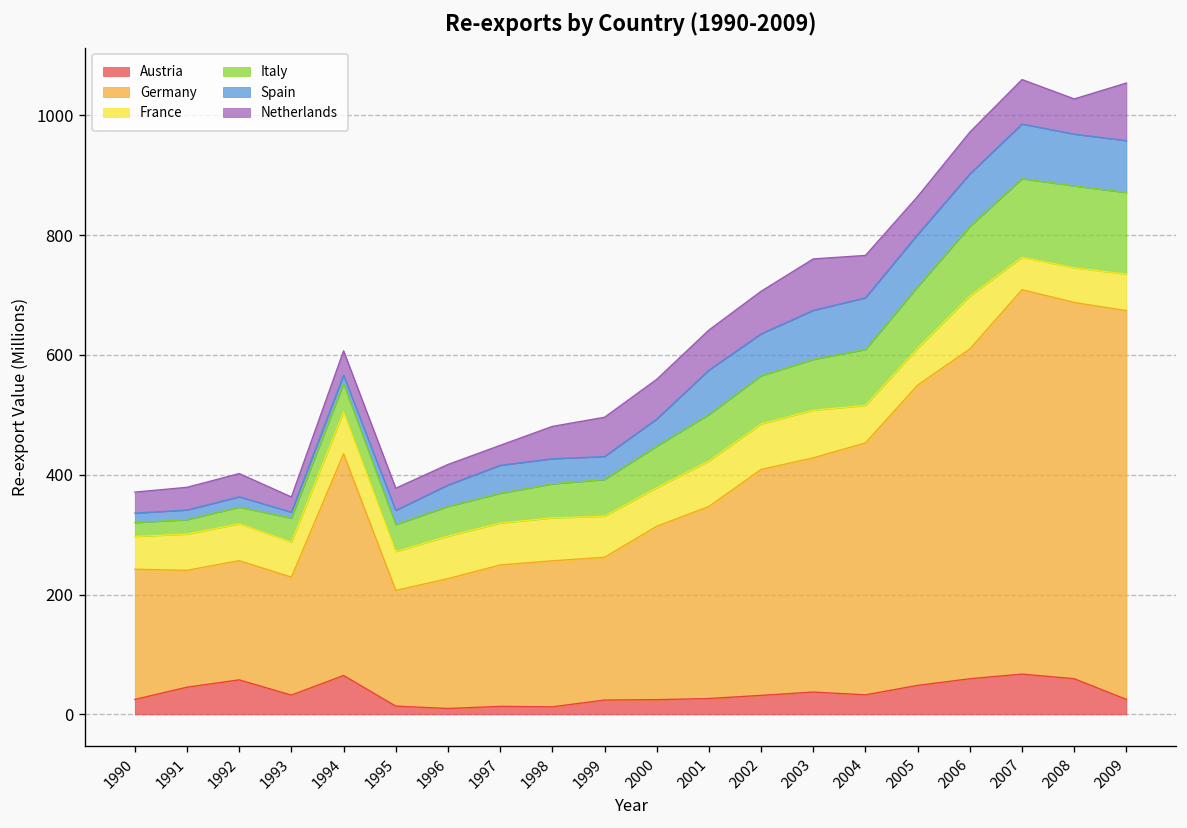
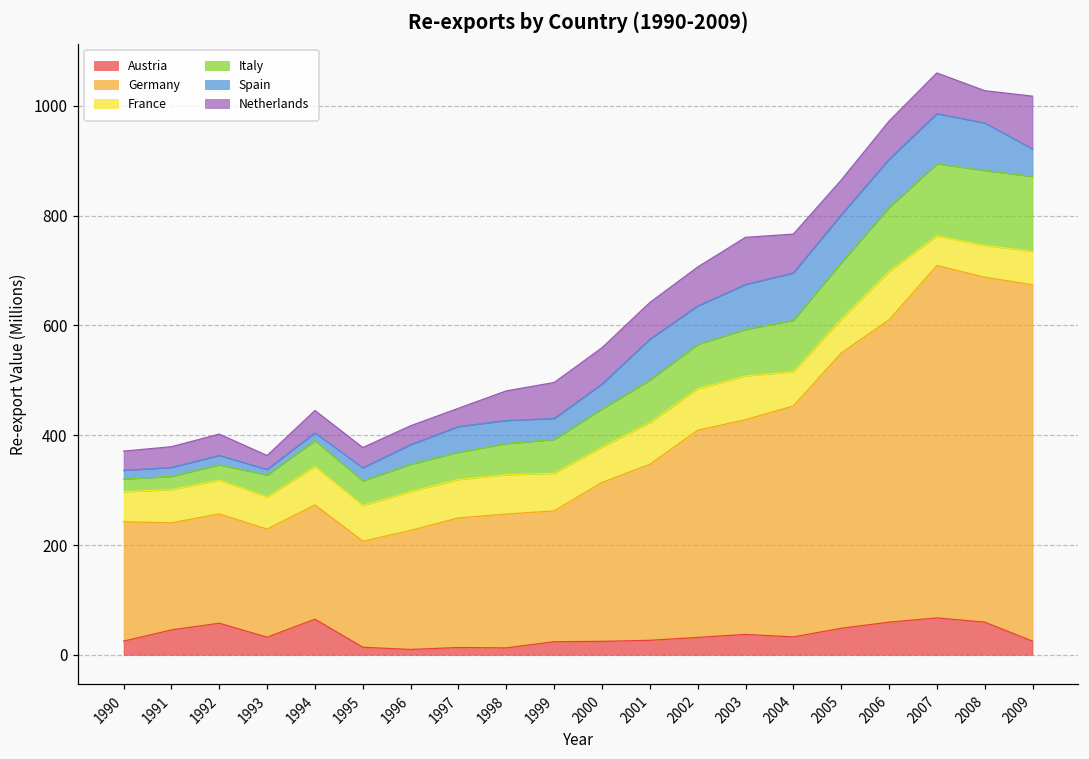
  {
    "Austria": {
      "1990": 20,
      "1991": 50,
      "1992": 60,
      "1993": 30,
      "1994": 60,
      "1995": 10,
      "1996": 10,
      "1997": 10,
      "1998": 10,
      "1999": 20,
      "2000": 20,
      "2001": 30,
      "2002": 30,
      "2003": 40,
      "2004": 30,
      "2005": 50,
      "2006": 60,
      "2007": 70,
      "2008": 60,
      "2009": 20
    },
    "Germany": {
      "1990": 220,
      "1991": 200,
      "1992": 200,
      "1993": 200,
-     "1994": 370,
+     "1994": 210,
      "1995": 190,
      "1996": 220,
      "1997": 240,
      "1998": 240,
      "1999": 240,
      "2000": 290,
      "2001": 320,
      "2002": 380,
      "2003": 390,
      "2004": 420,
      "2005": 500,
      "2006": 550,
      "2007": 640,
      "2008": 630,
      "2009": 650
    },
    "France": {
      "1990": 50,
      "1991": 60,
      "1992": 60,
      "1993": 60,
      "1994": 70,
      "1995": 60,
      "1996": 70,
      "1997": 70,
      "1998": 70,
      "1999": 70,
      "2000": 60,
      "2001": 80,
      "2002": 80,
      "2003": 80,
      "2004": 60,
      "2005": 60,
      "2006": 90,
      "2007": 50,
      "2008": 60,
      "2009": 60
    },
    "Italy": {
      "1990": 20,
      "1991": 20,
      "1992": 30,
      "1993": 40,
      "1994": 50,
      "1995": 40,
      "1996": 50,
      "1997": 50,
      "1998": 60,
      "1999": 60,
      "2000": 70,
      "2001": 80,
      "2002": 80,
      "2003": 80,
      "2004": 90,
      "2005": 100,
      "2006": 120,
      "2007": 130,
      "2008": 140,
      "2009": 140
    },
    "Spain": {
      "1990": 20,
      "1991": 20,
      "1992": 20,
      "1993": 10,
      "1994": 10,
      "1995": 20,
      "1996": 40,
      "1997": 50,
      "1998": 40,
      "1999": 40,
      "2000": 50,
      "2001": 70,
      "2002": 70,
      "2003": 80,
      "2004": 90,
      "2005": 90,
      "2006": 90,
      "2007": 90,
      "2008": 90,
-     "2009": 90
+     "2009": 50
    },
    "Netherlands": {
      "1990": 40,
      "1991": 40,
      "1992": 40,
      "1993": 30,
      "1994": 40,
      "1995": 40,
      "1996": 30,
      "1997": 30,
      "1998": 50,
      "1999": 70,
      "2000": 70,
      "2001": 70,
      "2002": 70,
      "2003": 90,
      "2004": 70,
      "2005": 60,
      "2006": 70,
      "2007": 70,
      "2008": 60,
      "2009": 100
    }
  }
